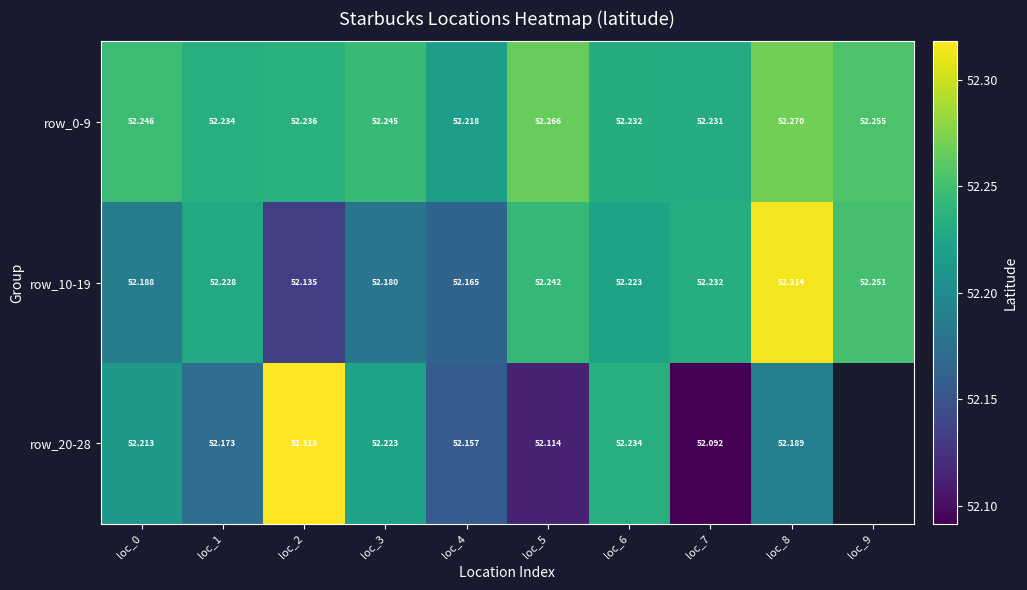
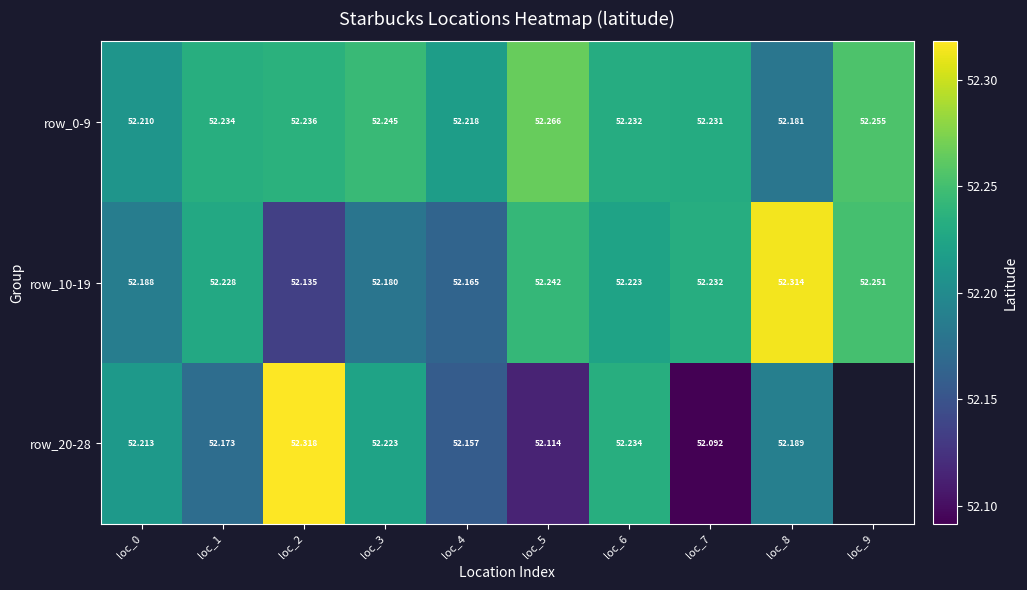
  {
    "row_0-9": {
-     "loc_0": 52.246,
+     "loc_0": 52.210,
      "loc_1": 52.234,
      "loc_2": 52.236,
      "loc_3": 52.245,
      "loc_4": 52.218,
      "loc_5": 52.266,
      "loc_6": 52.232,
      "loc_7": 52.231,
-     "loc_8": 52.270,
+     "loc_8": 52.181,
      "loc_9": 52.255
    },
    "row_10-19": {
      "loc_0": 52.188,
      "loc_1": 52.228,
      "loc_2": 52.135,
      "loc_3": 52.180,
      "loc_4": 52.165,
      "loc_5": 52.242,
      "loc_6": 52.223,
      "loc_7": 52.232,
      "loc_8": 52.314,
      "loc_9": 52.251
    },
    "row_20-28": {
      "loc_0": 52.213,
      "loc_1": 52.173,
      "loc_2": 52.318,
      "loc_3": 52.223,
      "loc_4": 52.157,
      "loc_5": 52.114,
      "loc_6": 52.234,
      "loc_7": 52.092,
      "loc_8": 52.189
    }
  }
